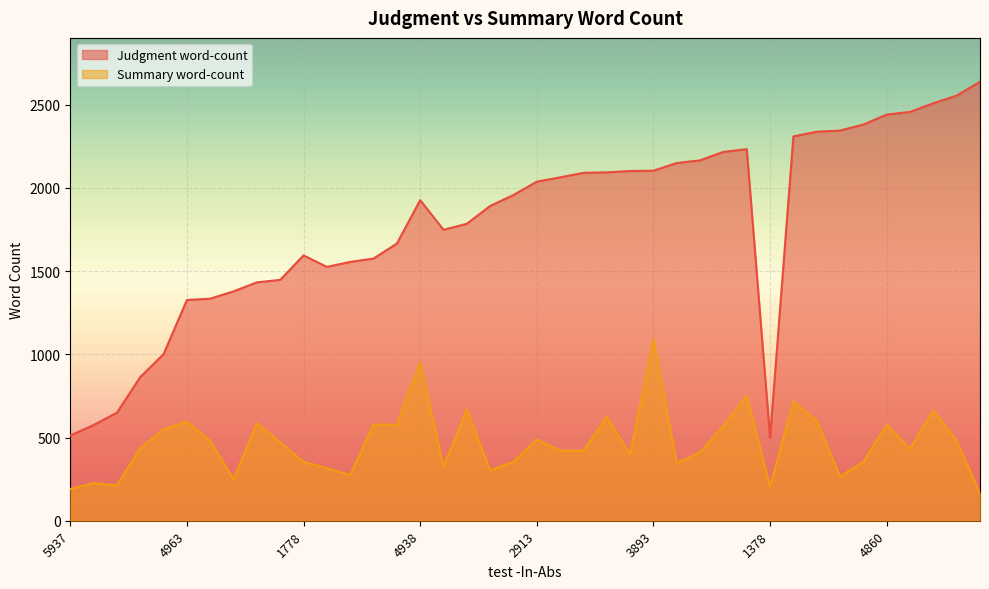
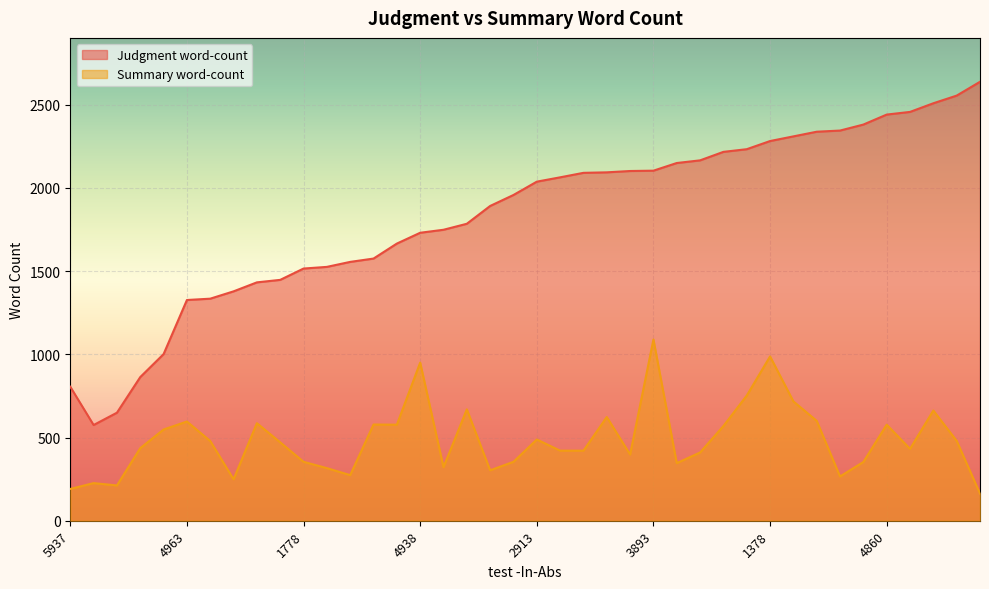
  {
    "Judgment word-count": {
-     "5937": 510,
+     "5937": 810,
      "4963": 1330,
-     "1778": 1590,
-     "4938": 1930,
+     "1778": 1520,
+     "4938": 1730,
      "2913": 2040,
      "3893": 2100,
-     "1378": 500,
+     "1378": 2280,
      "4860": 2440
    },
    "Summary word-count": {
      "5937": 190,
      "4963": 600,
      "1778": 350,
      "4938": 950,
      "2913": 490,
      "3893": 1090,
-     "1378": 210,
+     "1378": 990,
      "4860": 580
    }
  }
